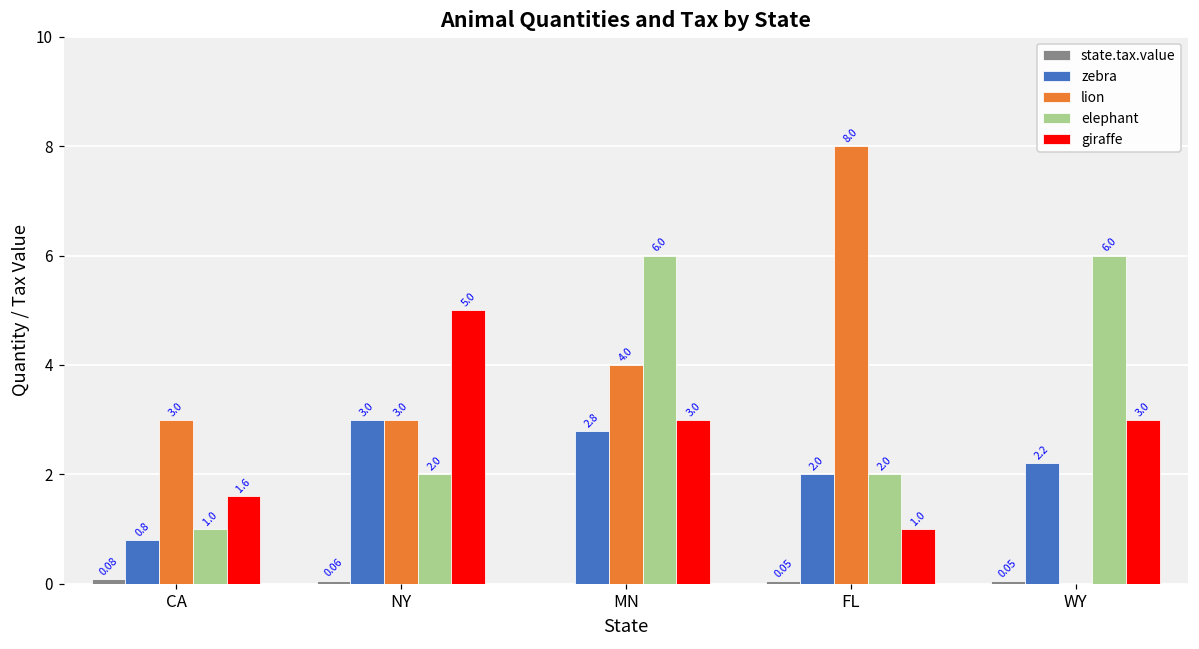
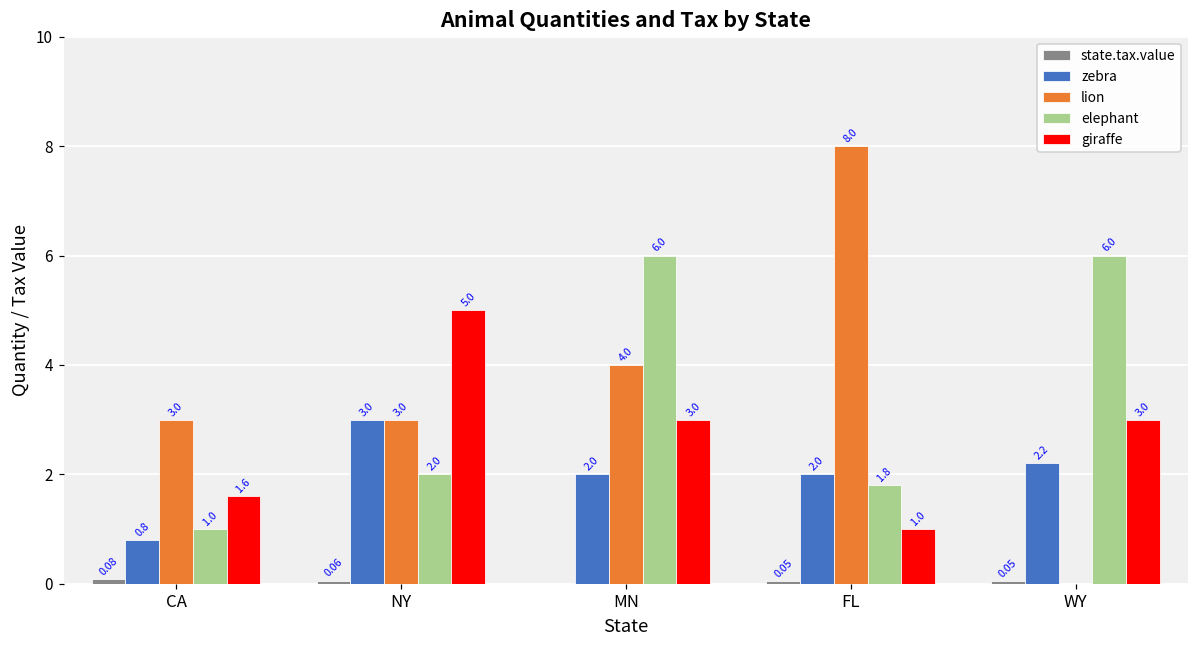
  {
    "state.tax.value": {
      "CA": 0.08,
      "NY": 0.06,
      "FL": 0.05,
      "WY": 0.05
    },
    "zebra": {
      "CA": 0.8,
      "NY": 3.0,
-     "MN": 2.8,
+     "MN": 2.0,
      "FL": 2.0,
      "WY": 2.2
    },
    "lion": {
      "CA": 3.0,
      "NY": 3.0,
      "MN": 4.0,
      "FL": 8.0
    },
    "elephant": {
      "CA": 1.0,
      "NY": 2.0,
      "MN": 6.0,
-     "FL": 2.0,
+     "FL": 1.8,
      "WY": 6.0
    },
    "giraffe": {
      "CA": 1.6,
      "NY": 5.0,
      "MN": 3.0,
      "FL": 1.0,
      "WY": 3.0
    }
  }
